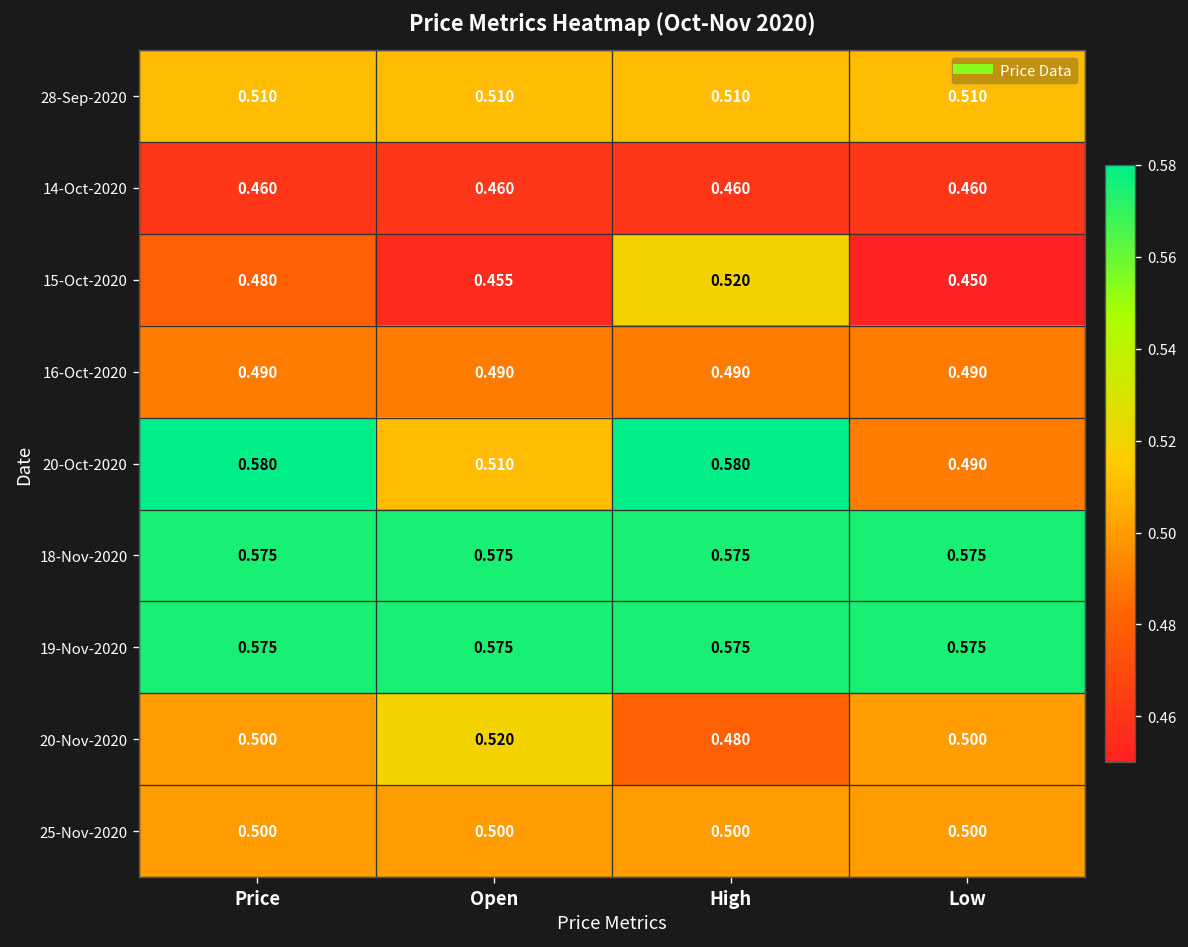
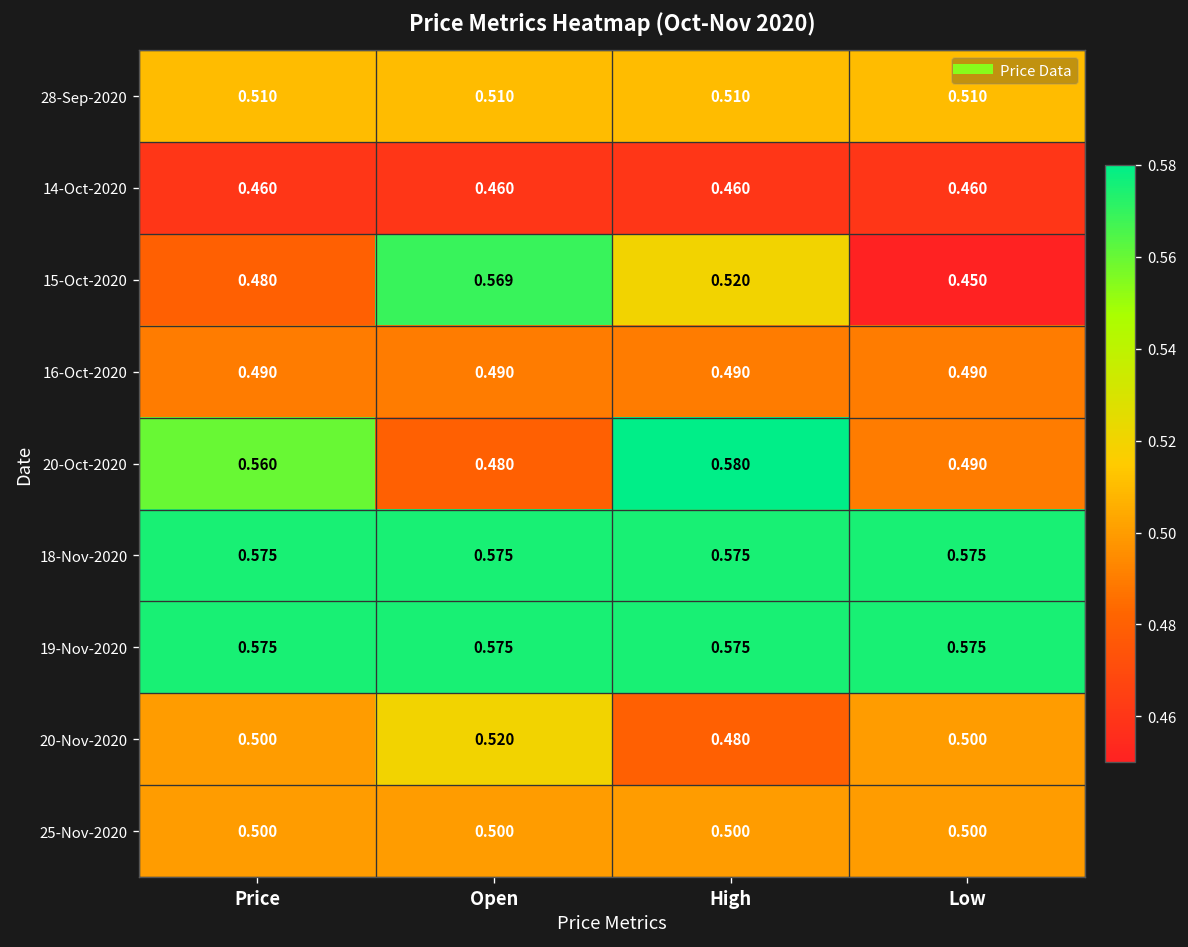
  {
    "28-Sep-2020": {
      "Price": 0.510,
      "Open": 0.510,
      "High": 0.510,
      "Low": 0.510
    },
    "14-Oct-2020": {
      "Price": 0.460,
      "Open": 0.460,
      "High": 0.460,
      "Low": 0.460
    },
    "15-Oct-2020": {
      "Price": 0.480,
-     "Open": 0.455,
+     "Open": 0.569,
      "High": 0.520,
      "Low": 0.450
    },
    "16-Oct-2020": {
      "Price": 0.490,
      "Open": 0.490,
      "High": 0.490,
      "Low": 0.490
    },
    "20-Oct-2020": {
-     "Price": 0.580,
-     "Open": 0.510,
+     "Price": 0.560,
+     "Open": 0.480,
      "High": 0.580,
      "Low": 0.490
    },
    "18-Nov-2020": {
      "Price": 0.575,
      "Open": 0.575,
      "High": 0.575,
      "Low": 0.575
    },
    "19-Nov-2020": {
      "Price": 0.575,
      "Open": 0.575,
      "High": 0.575,
      "Low": 0.575
    },
    "20-Nov-2020": {
      "Price": 0.500,
      "Open": 0.520,
      "High": 0.480,
      "Low": 0.500
    },
    "25-Nov-2020": {
      "Price": 0.500,
      "Open": 0.500,
      "High": 0.500,
      "Low": 0.500
    }
  }
